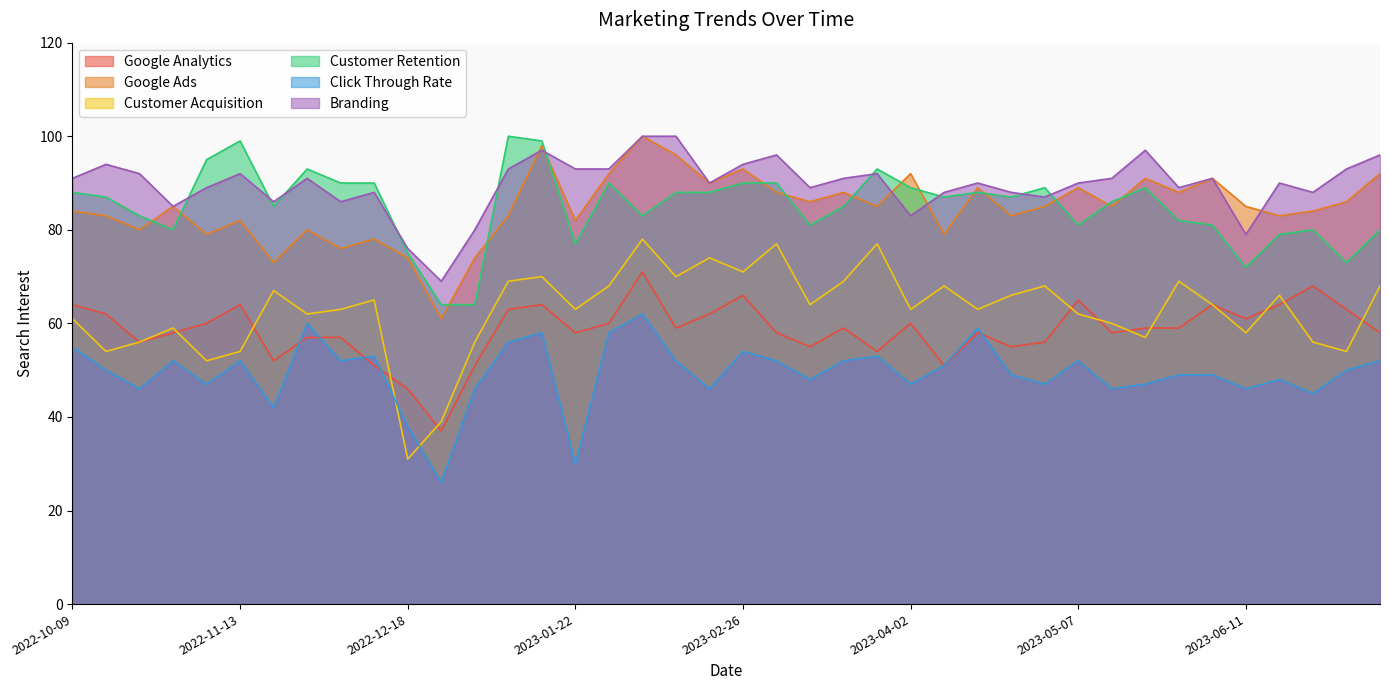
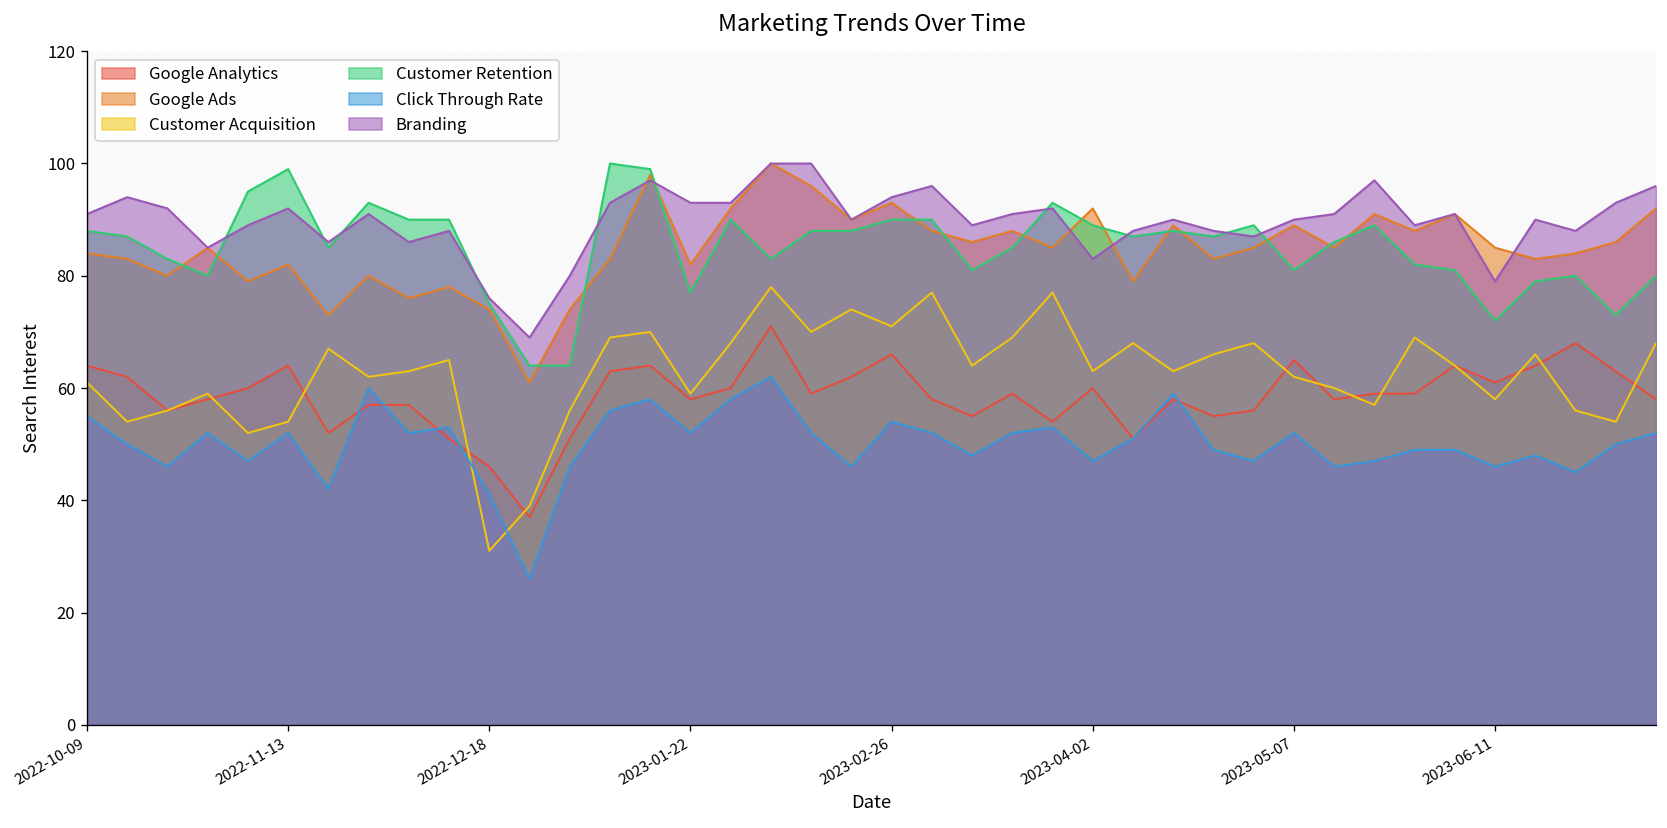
  {
    "Customer Acquisition": {
      "2022-10-09": 61,
      "2022-11-13": 54,
      "2022-12-18": 31,
-     "2023-01-22": 63,
+     "2023-01-22": 59,
      "2023-02-26": 71,
      "2023-04-02": 63,
      "2023-05-07": 62,
      "2023-06-11": 58
    },
    "Customer Retention": {
      "2022-10-09": 88,
      "2022-11-13": 99,
      "2022-12-18": 75,
      "2023-01-22": 77,
      "2023-02-26": 90,
      "2023-04-02": 89,
      "2023-05-07": 81,
      "2023-06-11": 72
    },
    "Click Through Rate": {
      "2022-10-09": 55,
      "2022-11-13": 52,
-     "2022-12-18": 38,
-     "2023-01-22": 30,
+     "2022-12-18": 41,
+     "2023-01-22": 52,
      "2023-02-26": 54,
      "2023-04-02": 47,
      "2023-05-07": 52,
      "2023-06-11": 46
    },
    "Branding": {
      "2022-10-09": 91,
      "2022-11-13": 92,
      "2022-12-18": 76,
      "2023-01-22": 93,
      "2023-02-26": 94,
      "2023-04-02": 83,
      "2023-05-07": 90,
      "2023-06-11": 79
    }
  }
